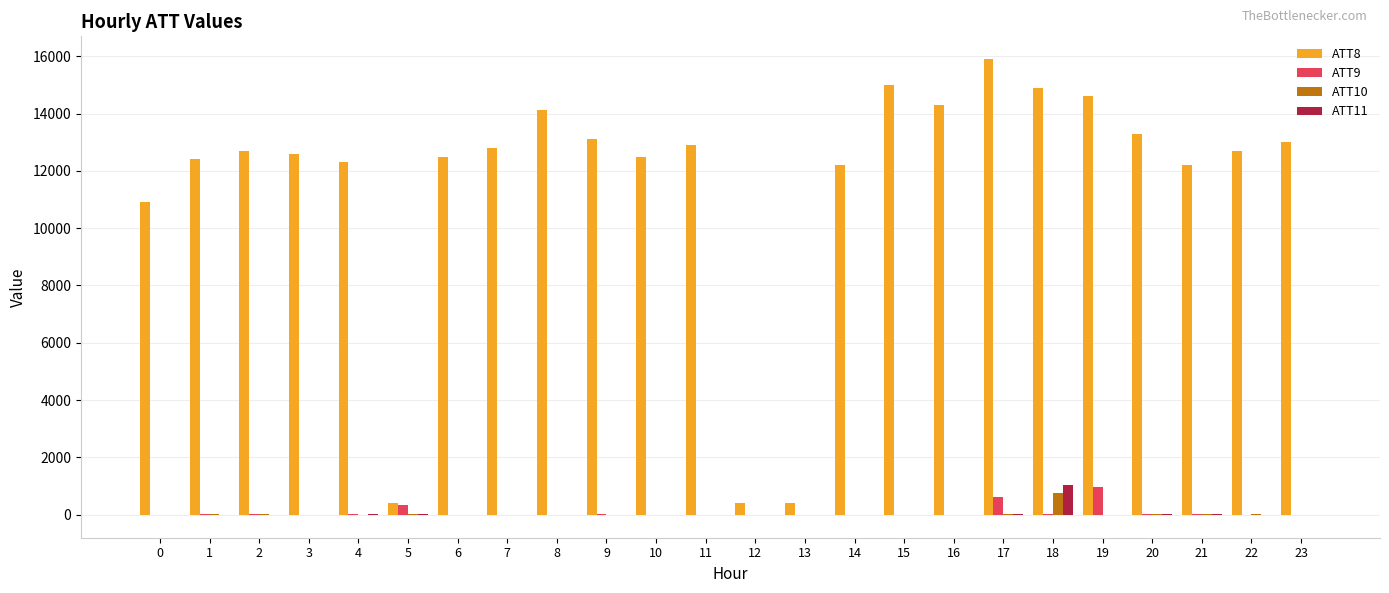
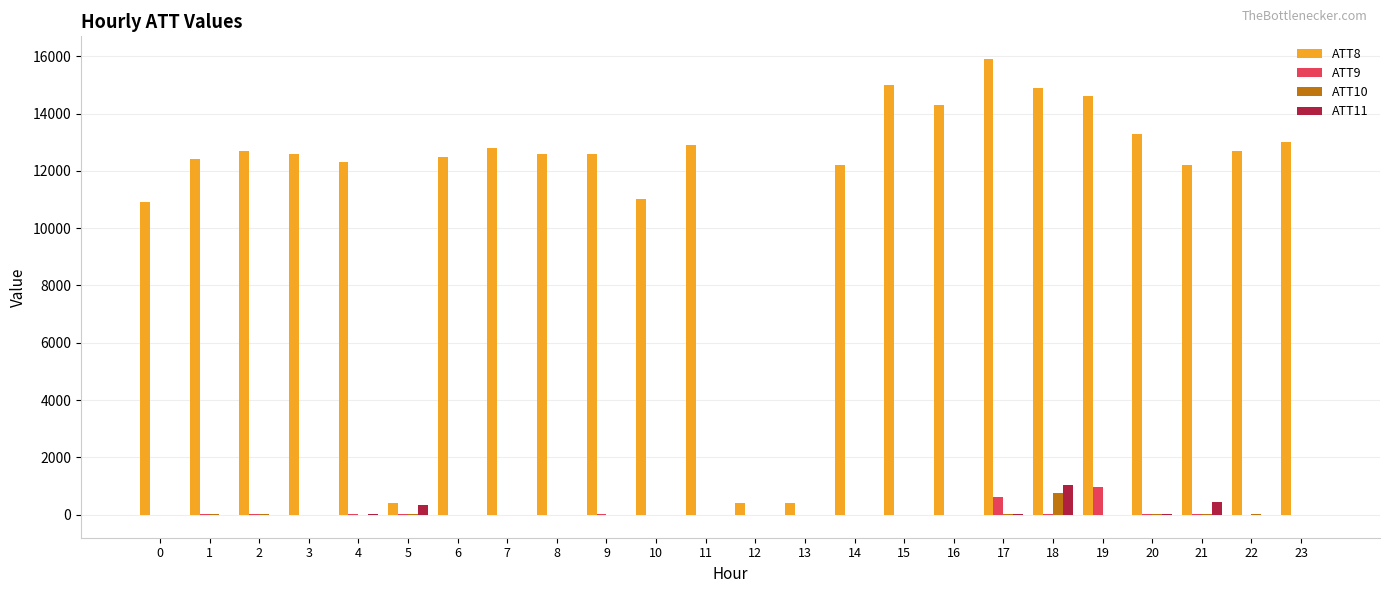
  {
    "ATT8": {
      "0": 10900,
      "1": 12400,
      "2": 12700,
      "3": 12600,
      "4": 12300,
      "5": 400,
      "6": 12500,
      "7": 12800,
-     "8": 14100,
-     "9": 13100,
-     "10": 12500,
+     "8": 12600,
+     "9": 12600,
+     "10": 11000,
      "11": 12900,
      "12": 400,
      "13": 400,
      "14": 12200,
      "15": 15000,
      "16": 14300,
      "17": 15900,
      "18": 14900,
      "19": 14600,
      "20": 13300,
      "21": 12200,
      "22": 12700,
      "23": 13000
    },
    "ATT9": {
-     "5": 300,
+     "5": 0,
      "17": 600,
      "19": 1000
    },
    "ATT10": {
      "18": 700
    },
    "ATT11": {
-     "5": 0,
+     "5": 300,
      "18": 1000,
-     "21": 0
+     "21": 400
    }
  }
